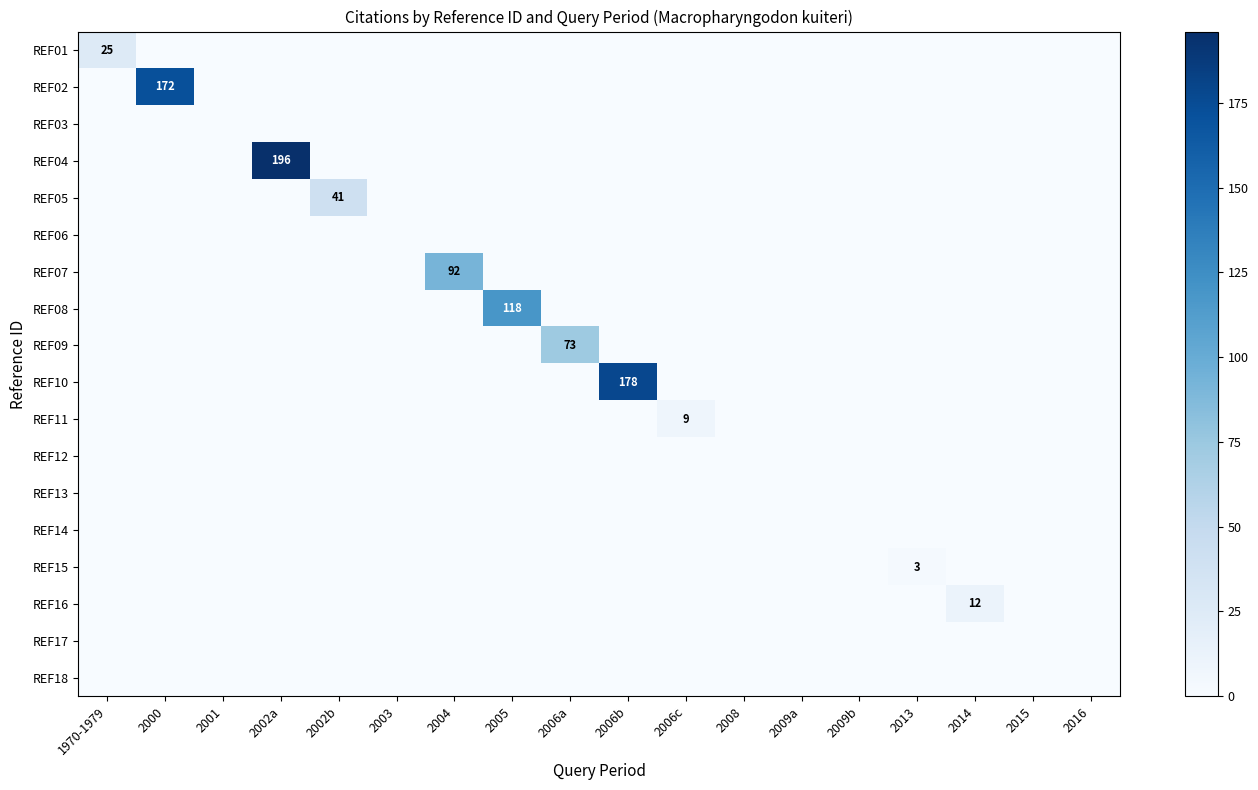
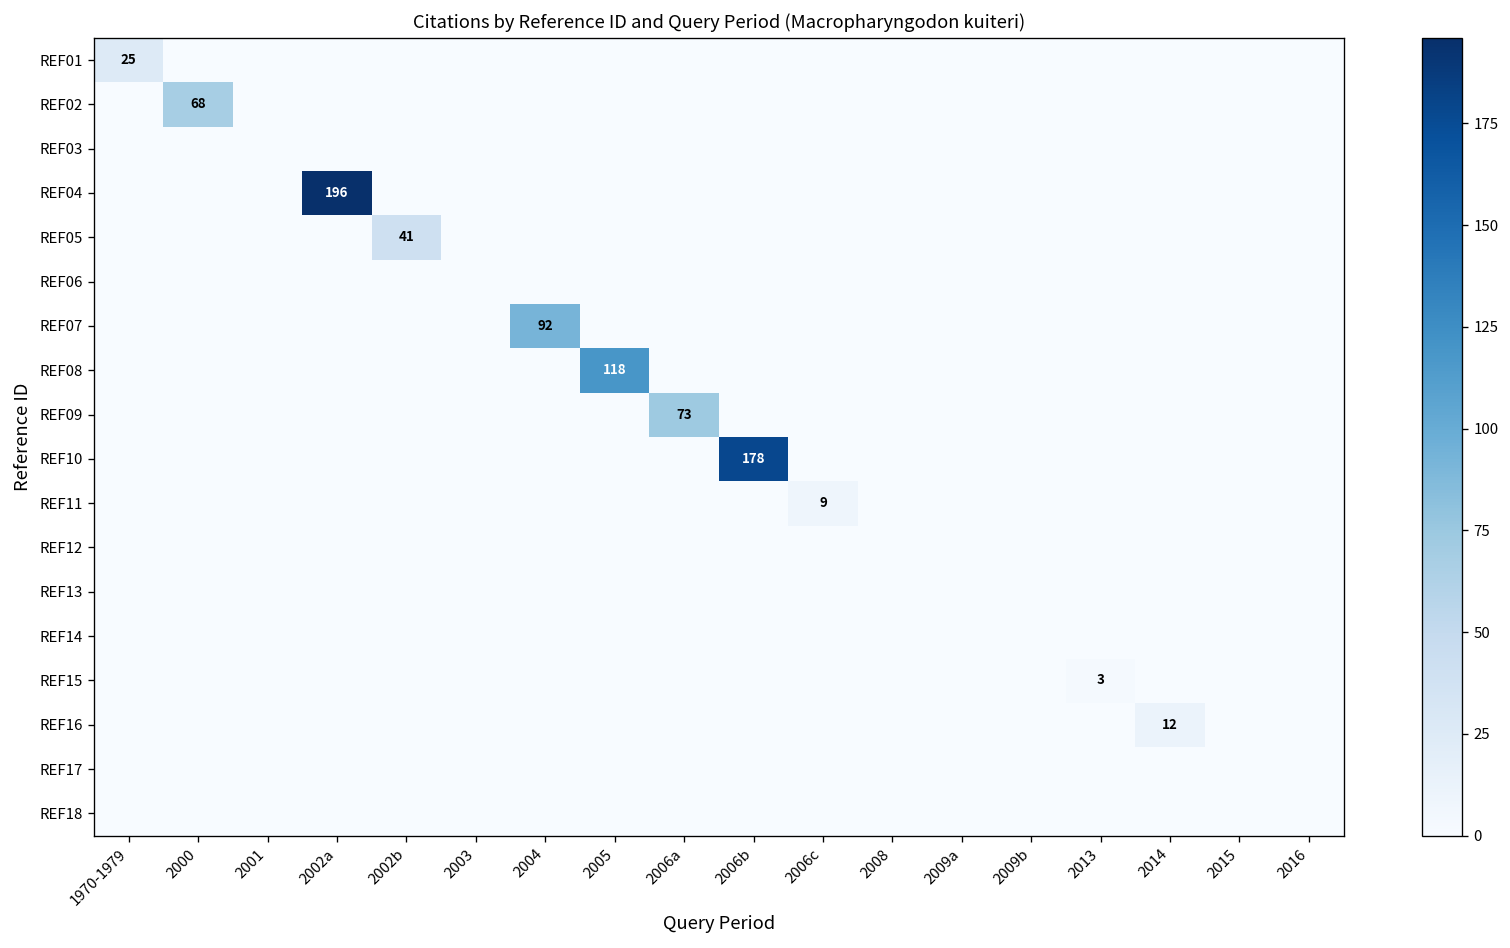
  {
    "REF01": {
      "1970-1979": 25
    },
    "REF02": {
-     "2000": 172
+     "2000": 68
    },
    "REF04": {
      "2002a": 196
    },
    "REF05": {
      "2002b": 41
    },
    "REF07": {
      "2004": 92
    },
    "REF08": {
      "2005": 118
    },
    "REF09": {
      "2006a": 73
    },
    "REF10": {
      "2006b": 178
    },
    "REF11": {
      "2006c": 9
    },
    "REF15": {
      "2013": 3
    },
    "REF16": {
      "2014": 12
    }
  }
